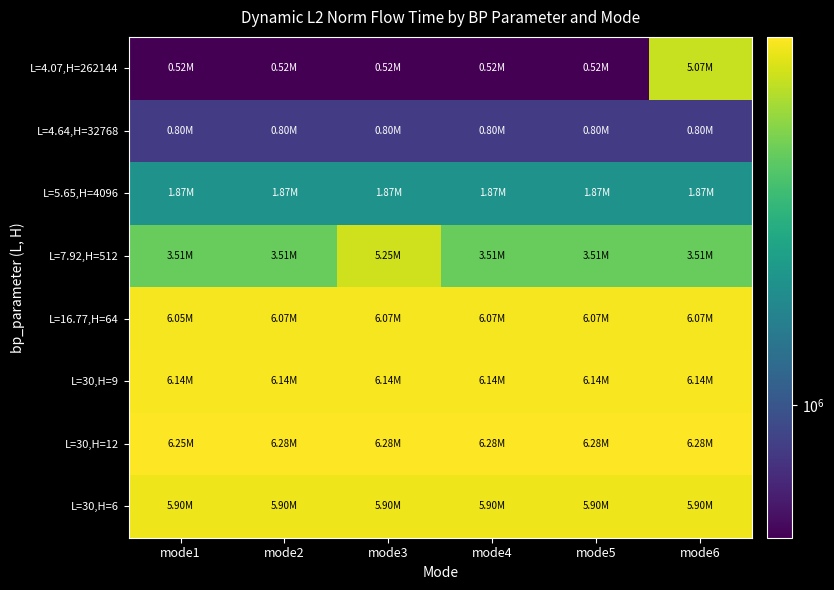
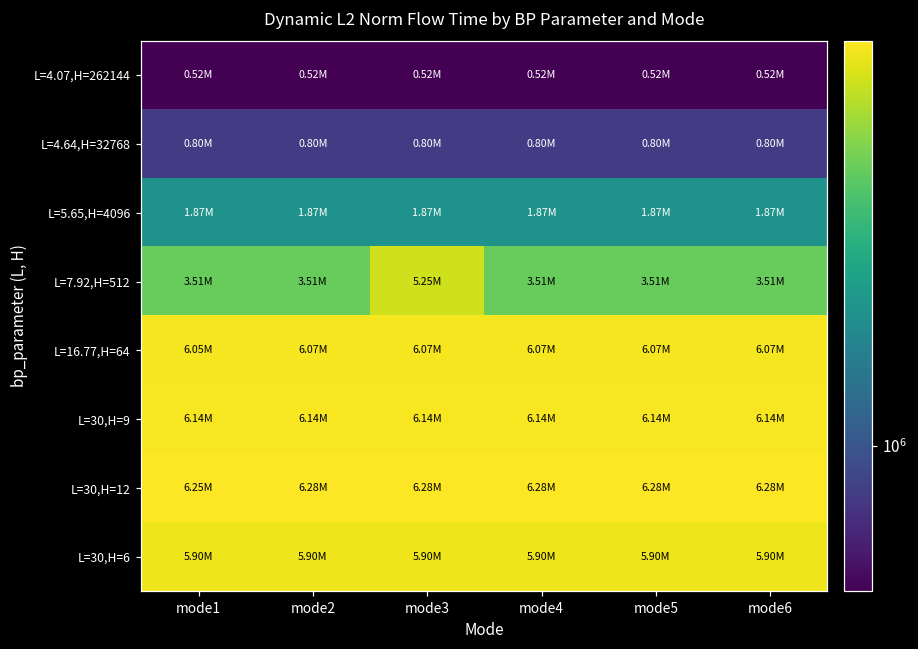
  {
    "L=4.07,H=262144": {
      "mode1": "0.52M",
      "mode2": "0.52M",
      "mode3": "0.52M",
      "mode4": "0.52M",
      "mode5": "0.52M",
-     "mode6": "5.07M"
+     "mode6": "0.52M"
    },
    "L=4.64,H=32768": {
      "mode1": "0.80M",
      "mode2": "0.80M",
      "mode3": "0.80M",
      "mode4": "0.80M",
      "mode5": "0.80M",
      "mode6": "0.80M"
    },
    "L=5.65,H=4096": {
      "mode1": "1.87M",
      "mode2": "1.87M",
      "mode3": "1.87M",
      "mode4": "1.87M",
      "mode5": "1.87M",
      "mode6": "1.87M"
    },
    "L=7.92,H=512": {
      "mode1": "3.51M",
      "mode2": "3.51M",
      "mode3": "5.25M",
      "mode4": "3.51M",
      "mode5": "3.51M",
      "mode6": "3.51M"
    },
    "L=16.77,H=64": {
      "mode1": "6.05M",
      "mode2": "6.07M",
      "mode3": "6.07M",
      "mode4": "6.07M",
      "mode5": "6.07M",
      "mode6": "6.07M"
    },
    "L=30,H=9": {
      "mode1": "6.14M",
      "mode2": "6.14M",
      "mode3": "6.14M",
      "mode4": "6.14M",
      "mode5": "6.14M",
      "mode6": "6.14M"
    },
    "L=30,H=12": {
      "mode1": "6.25M",
      "mode2": "6.28M",
      "mode3": "6.28M",
      "mode4": "6.28M",
      "mode5": "6.28M",
      "mode6": "6.28M"
    },
    "L=30,H=6": {
      "mode1": "5.90M",
      "mode2": "5.90M",
      "mode3": "5.90M",
      "mode4": "5.90M",
      "mode5": "5.90M",
      "mode6": "5.90M"
    }
  }
